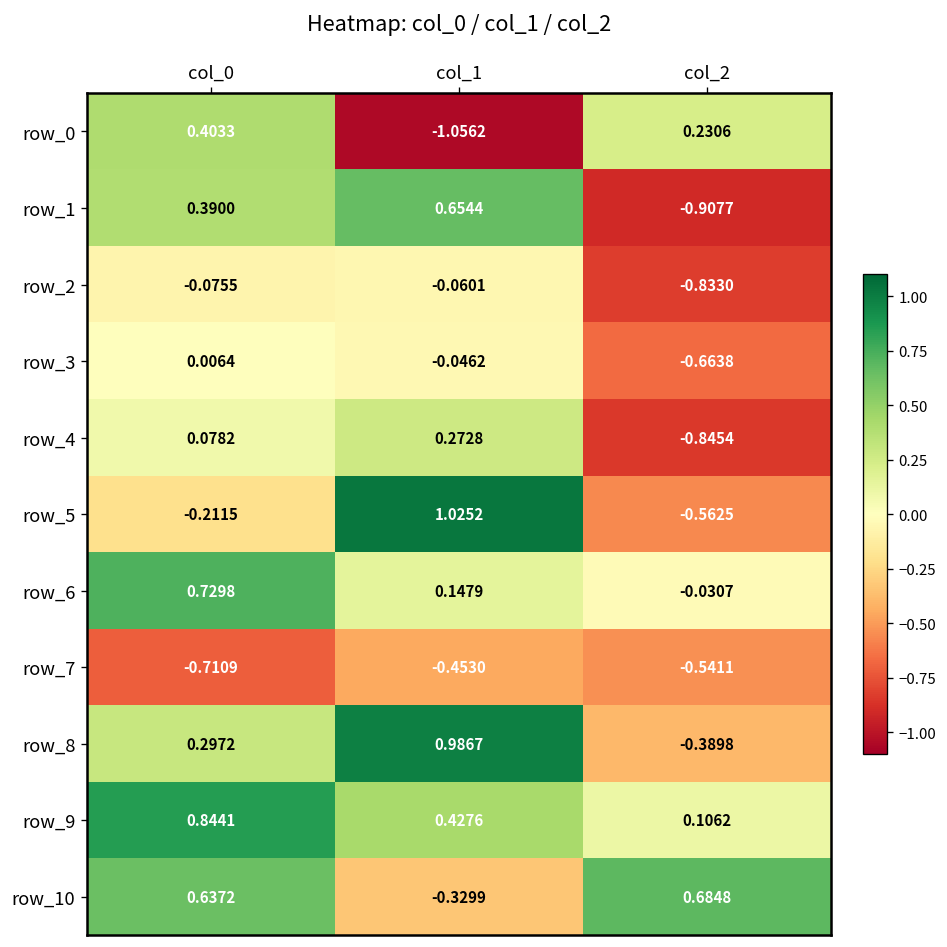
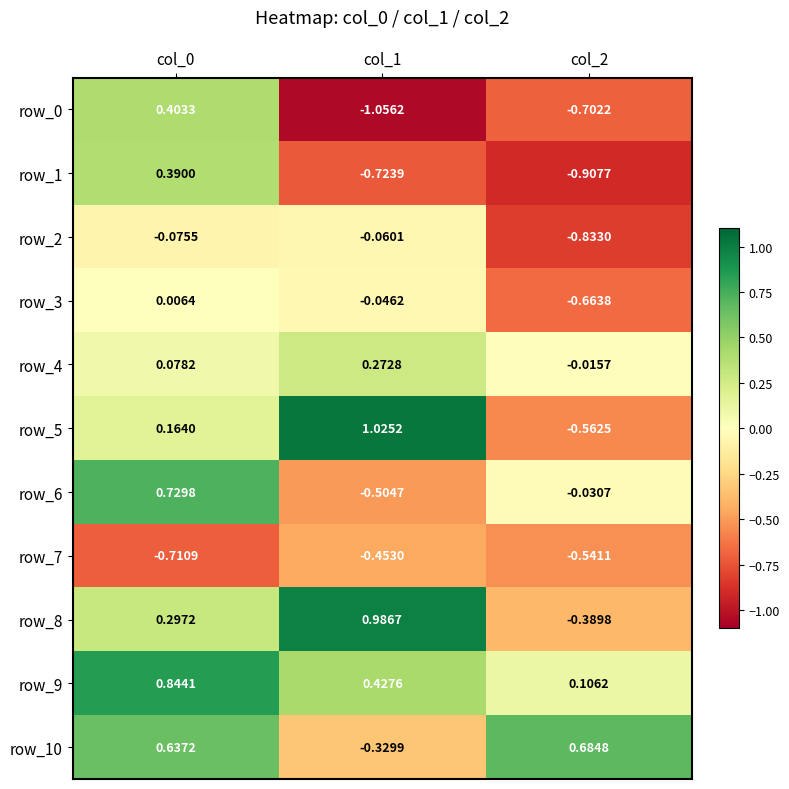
  {
    "row_0": {
      "col_0": 0.4033,
      "col_1": -1.0562,
-     "col_2": 0.2306
+     "col_2": -0.7022
    },
    "row_1": {
      "col_0": 0.3900,
-     "col_1": 0.6544,
+     "col_1": -0.7239,
      "col_2": -0.9077
    },
    "row_2": {
      "col_0": -0.0755,
      "col_1": -0.0601,
      "col_2": -0.8330
    },
    "row_3": {
      "col_0": 0.0064,
      "col_1": -0.0462,
      "col_2": -0.6638
    },
    "row_4": {
      "col_0": 0.0782,
      "col_1": 0.2728,
-     "col_2": -0.8454
+     "col_2": -0.0157
    },
    "row_5": {
-     "col_0": -0.2115,
+     "col_0": 0.1640,
      "col_1": 1.0252,
      "col_2": -0.5625
    },
    "row_6": {
      "col_0": 0.7298,
-     "col_1": 0.1479,
+     "col_1": -0.5047,
      "col_2": -0.0307
    },
    "row_7": {
      "col_0": -0.7109,
      "col_1": -0.4530,
      "col_2": -0.5411
    },
    "row_8": {
      "col_0": 0.2972,
      "col_1": 0.9867,
      "col_2": -0.3898
    },
    "row_9": {
      "col_0": 0.8441,
      "col_1": 0.4276,
      "col_2": 0.1062
    },
    "row_10": {
      "col_0": 0.6372,
      "col_1": -0.3299,
      "col_2": 0.6848
    }
  }
